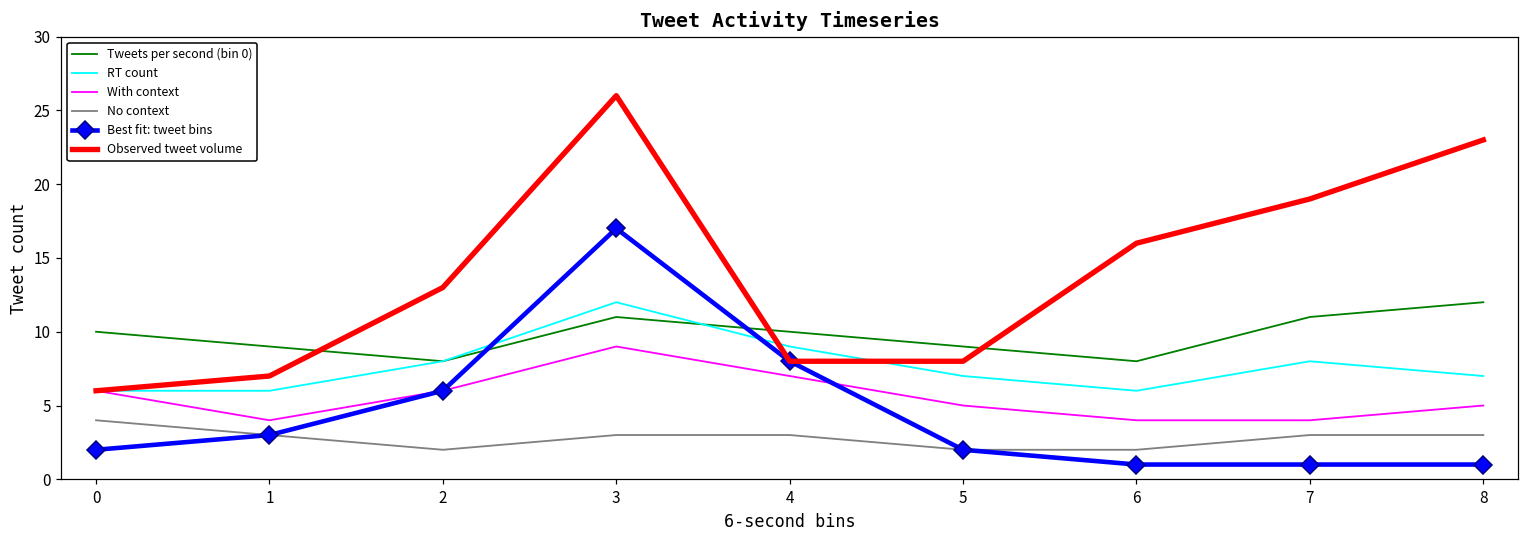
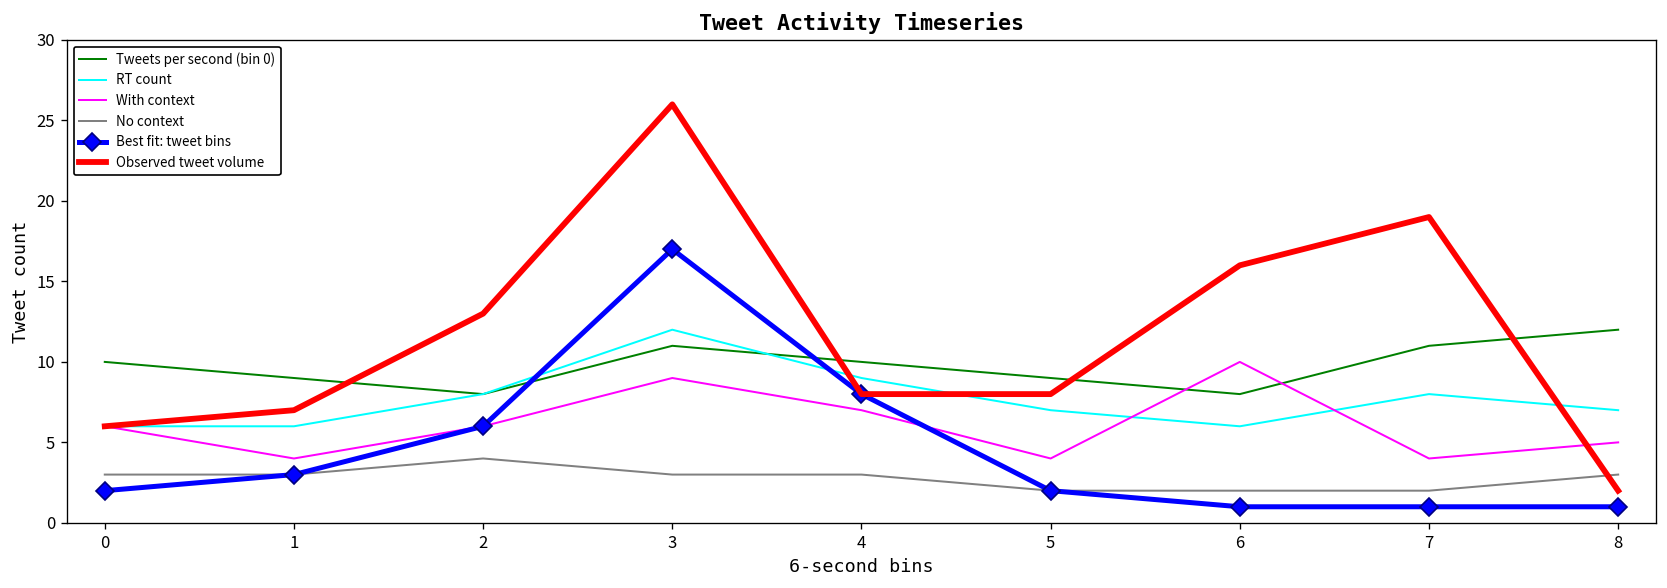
  {
    "Tweets per second (bin 0)": {
      "0": 10,
      "1": 9,
      "3": 11,
      "4": 10,
      "5": 9,
      "6": 8,
      "7": 11,
      "8": 12
    },
    "RT count": {
      "1": 6,
      "3": 12,
      "4": 9,
      "5": 7,
      "6": 6,
      "7": 8,
      "8": 7
    },
    "With context": {
      "1": 4,
      "3": 9,
      "4": 7,
-     "5": 5,
-     "6": 4,
+     "5": 4,
+     "6": 10,
      "7": 4,
      "8": 5
    },
    "No context": {
-     "0": 4,
-     "2": 2,
+     "0": 3,
+     "2": 4,
      "3": 3,
      "4": 3,
      "6": 2,
-     "7": 3,
+     "7": 2,
      "8": 3
    },
    "Best fit: tweet bins": {
      "0": 2,
      "3": 17,
      "6": 1,
      "7": 1,
      "8": 1
    },
    "Observed tweet volume": {
      "1": 7,
      "2": 13,
      "3": 26,
      "5": 8,
      "6": 16,
      "7": 19,
-     "8": 23
+     "8": 2
    }
  }
